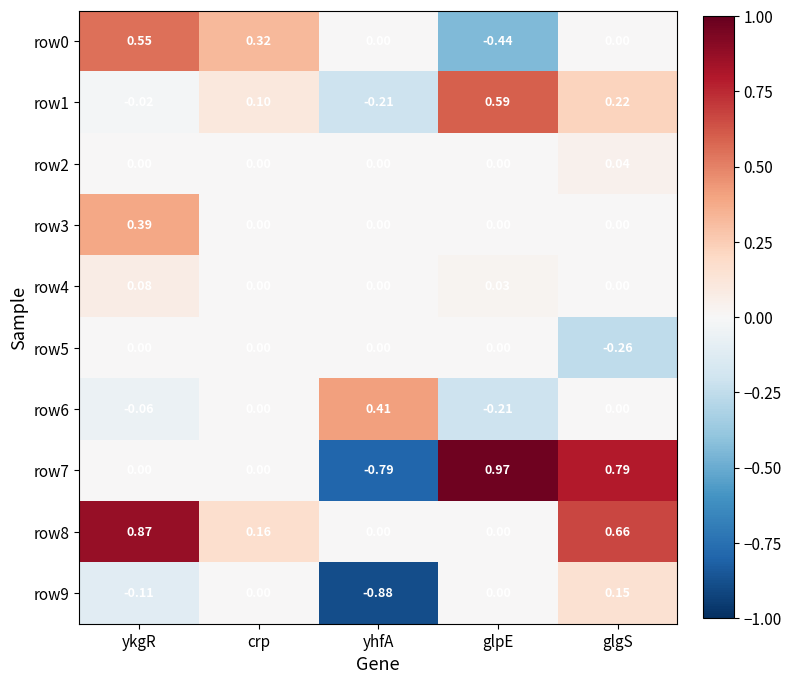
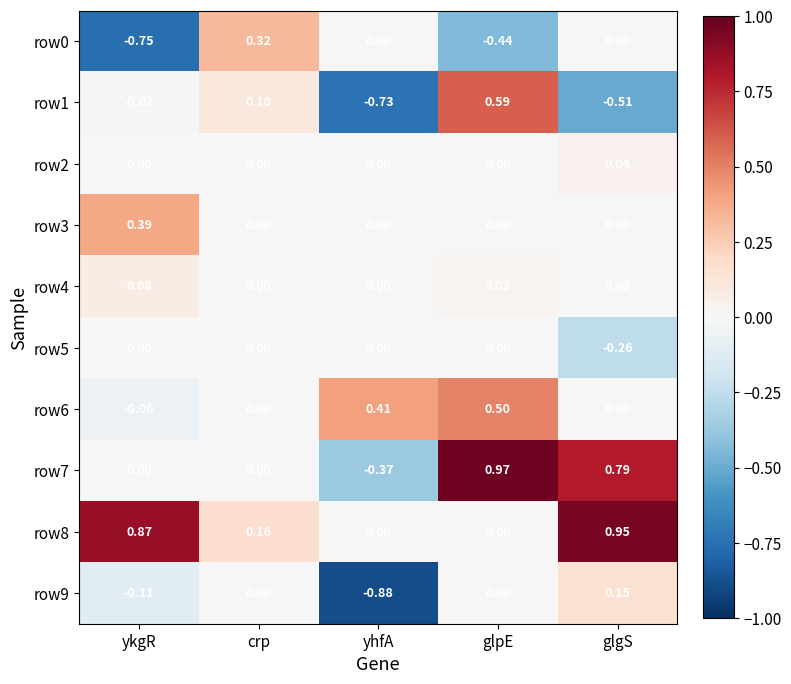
  {
    "row0": {
-     "ykgR": 0.55,
+     "ykgR": -0.75,
      "crp": 0.32,
      "glpE": -0.44
    },
    "row1": {
-     "yhfA": -0.21,
+     "yhfA": -0.73,
      "glpE": 0.59,
-     "glgS": 0.22
+     "glgS": -0.51
    },
    "row3": {
      "ykgR": 0.39
    },
    "row5": {
      "glgS": -0.26
    },
    "row6": {
      "yhfA": 0.41,
-     "glpE": -0.21
+     "glpE": 0.50
    },
    "row7": {
-     "yhfA": -0.79,
+     "yhfA": -0.37,
      "glpE": 0.97,
      "glgS": 0.79
    },
    "row8": {
      "ykgR": 0.87,
      "crp": 0.16,
-     "glgS": 0.66
+     "glgS": 0.95
    },
    "row9": {
      "yhfA": -0.88
    }
  }
